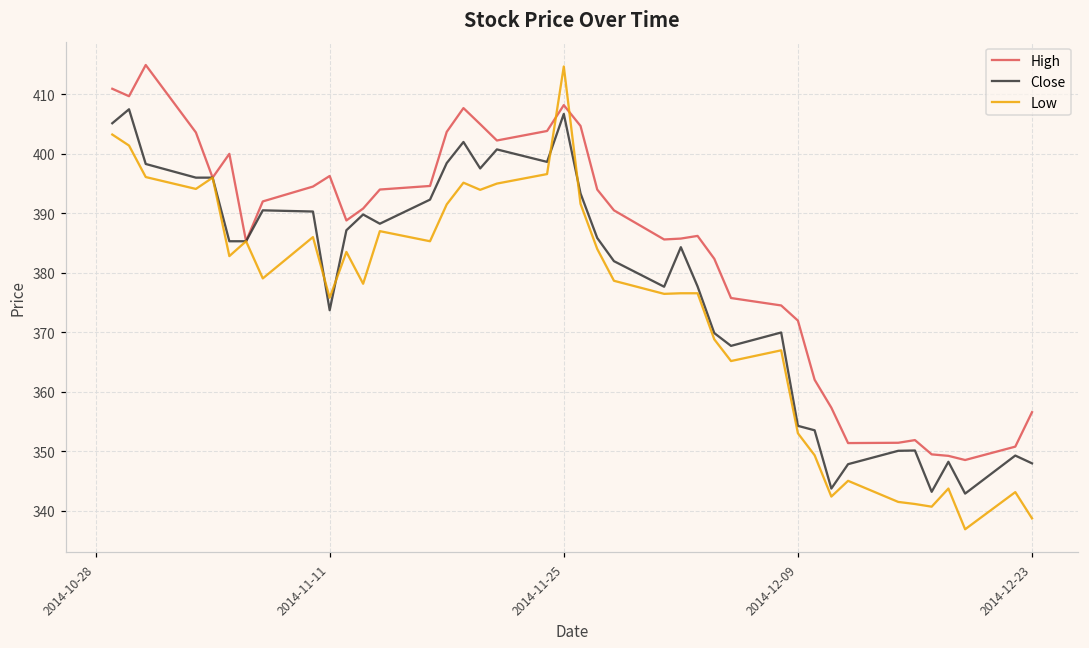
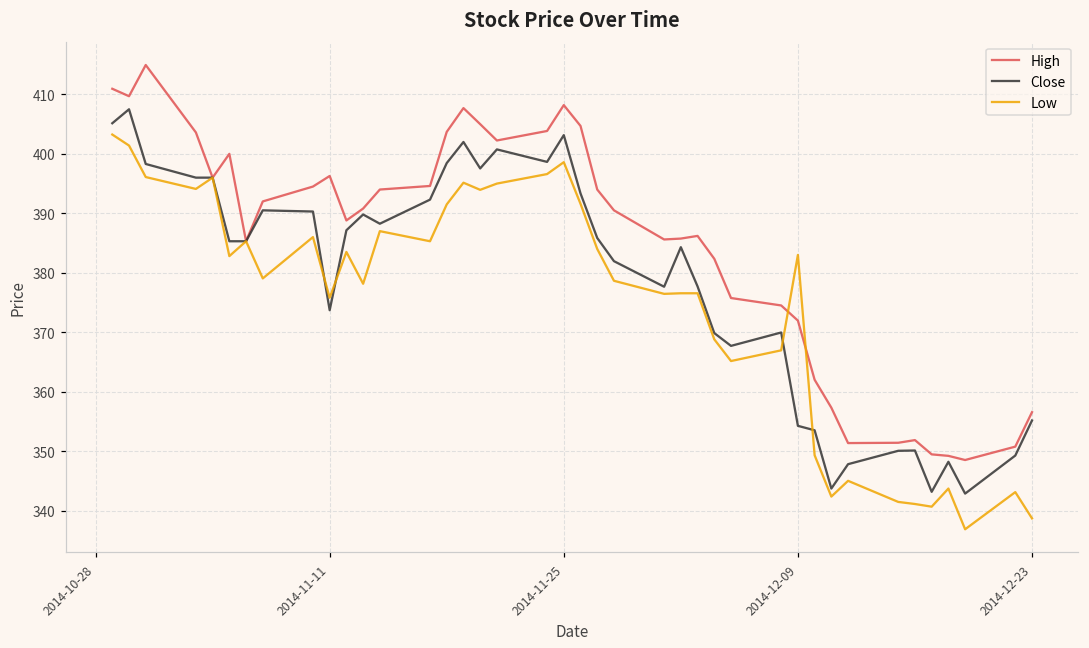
  {
    "High": {
      "2014-11-11": 396,
      "2014-11-25": 408,
      "2014-12-09": 372,
      "2014-12-23": 357
    },
    "Close": {
      "2014-11-11": 374,
-     "2014-11-25": 407,
+     "2014-11-25": 403,
      "2014-12-09": 354,
-     "2014-12-23": 348
+     "2014-12-23": 355
    },
    "Low": {
      "2014-11-11": 376,
-     "2014-11-25": 415,
-     "2014-12-09": 353,
+     "2014-11-25": 399,
+     "2014-12-09": 383,
      "2014-12-23": 339
    }
  }
